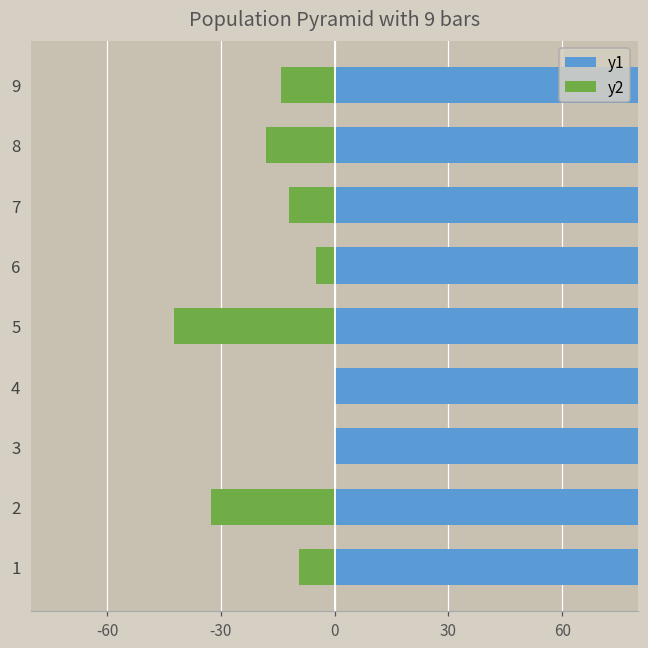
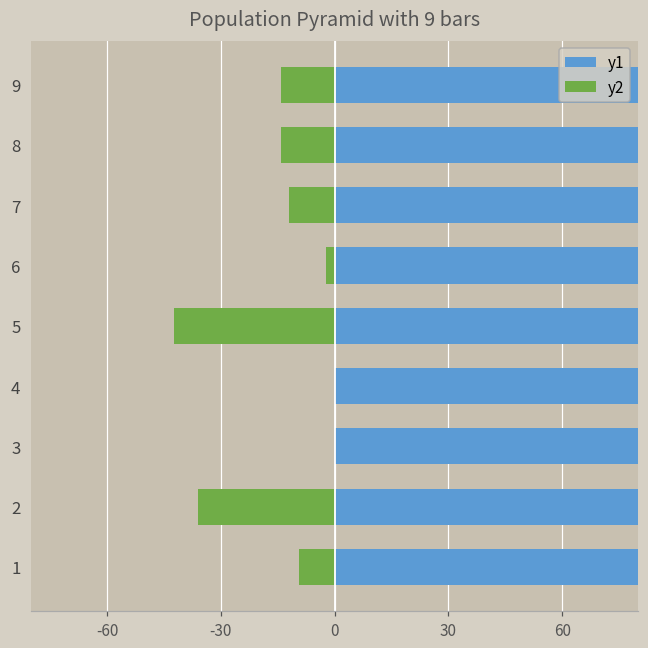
  {
    "y2": {
      "9": -14,
-     "8": -18,
+     "8": -14,
      "7": -12,
-     "6": -5,
+     "6": -2,
      "5": -42,
-     "2": -33,
+     "2": -36,
      "1": -10
    }
  }
